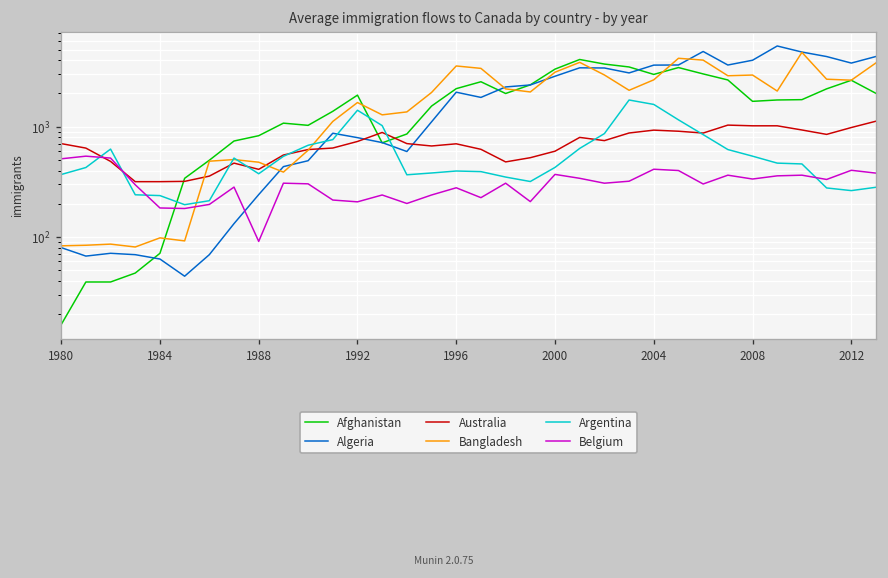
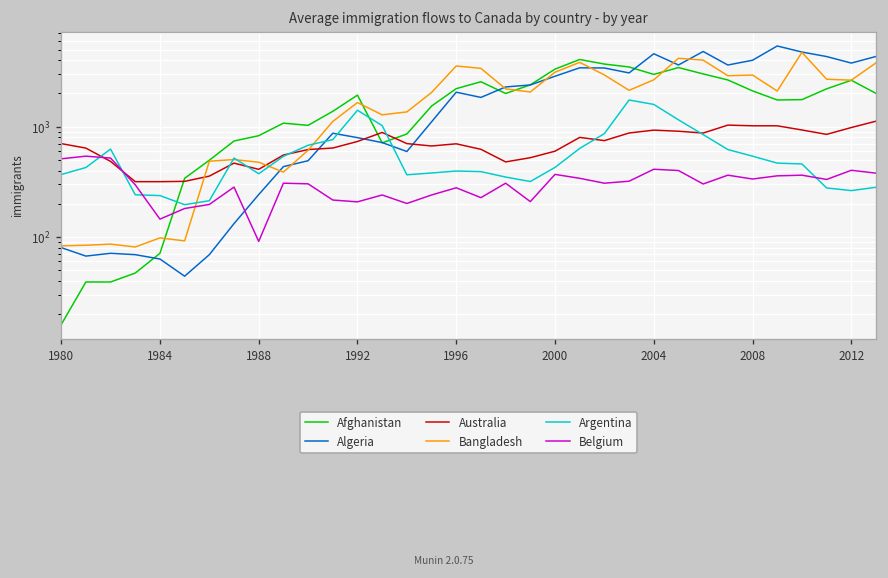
  {
    "Afghanistan": {
      "1980": 16,
      "1984": 70,
      "1988": 800,
      "1992": 1900,
      "1996": 2200,
      "2000": 3300,
      "2004": 3000,
-     "2008": 1700
+     "2008": 2100
    },
    "Algeria": {
      "1984": 60,
      "1988": 240,
      "1992": 800,
      "1996": 2100,
      "2000": 2900,
-     "2004": 3600,
+     "2004": 5000,
      "2008": 4000,
      "2012": 3800
    },
    "Australia": {
      "1980": 700,
      "1984": 320,
      "1988": 400,
      "1992": 700,
      "1996": 700,
      "2000": 600,
      "2004": 900,
      "2008": 1000,
      "2012": 1000
    },
    "Bangladesh": {
      "1984": 100,
      "1988": 500,
      "1992": 1700,
      "1996": 3600,
      "2000": 3100,
      "2004": 2700,
      "2008": 2900
    },
    "Argentina": {
      "1980": 370,
      "1984": 240,
      "1988": 370,
      "1992": 1400,
      "1996": 400,
      "2000": 400,
      "2004": 1600,
      "2008": 500,
      "2012": 260
    },
    "Belgium": {
      "1980": 500,
-     "1984": 180,
+     "1984": 150,
      "1988": 90,
      "1992": 210,
      "1996": 280,
      "2000": 370,
      "2004": 400,
      "2008": 340,
      "2012": 400
    }
  }
